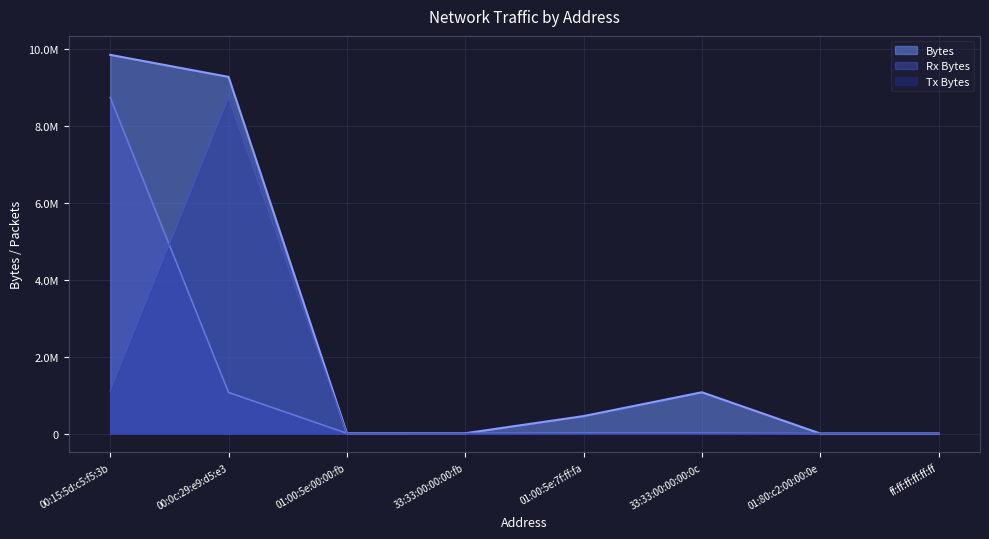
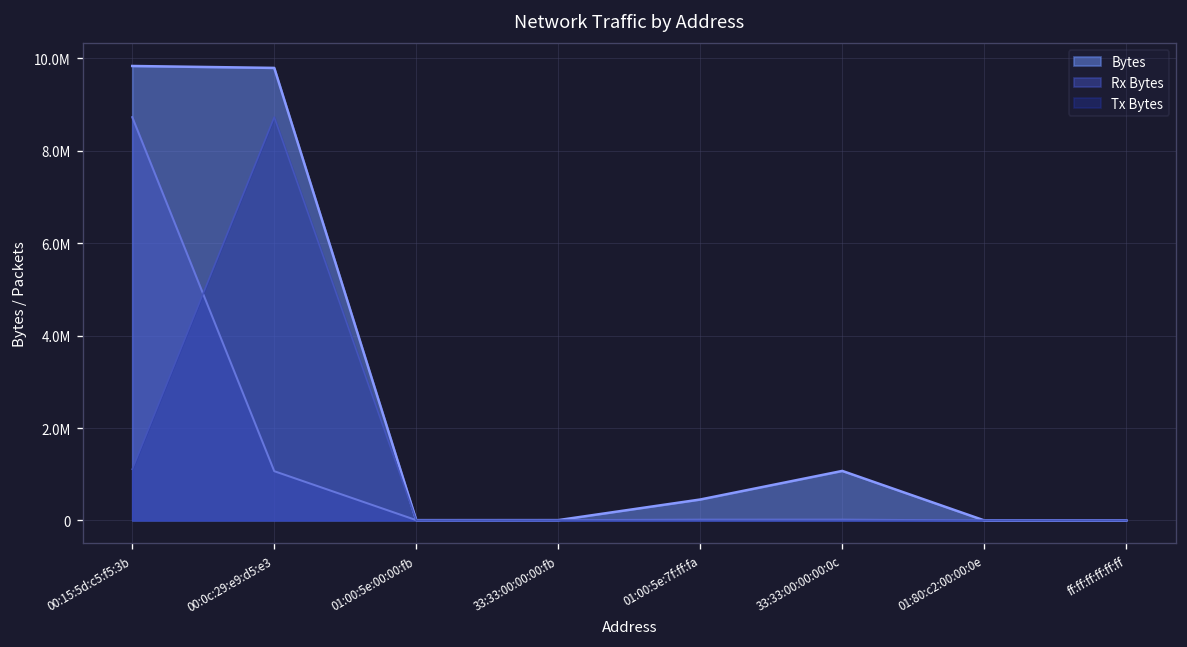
  {
    "Bytes": {
      "00:15:5d:c5:f5:3b": 9800000,
-     "00:0c:29:e9:d5:e3": 9300000,
+     "00:0c:29:e9:d5:e3": 9800000,
      "01:00:5e:7f:ff:fa": 500000,
      "33:33:00:00:00:0c": 1100000
    }
  }
